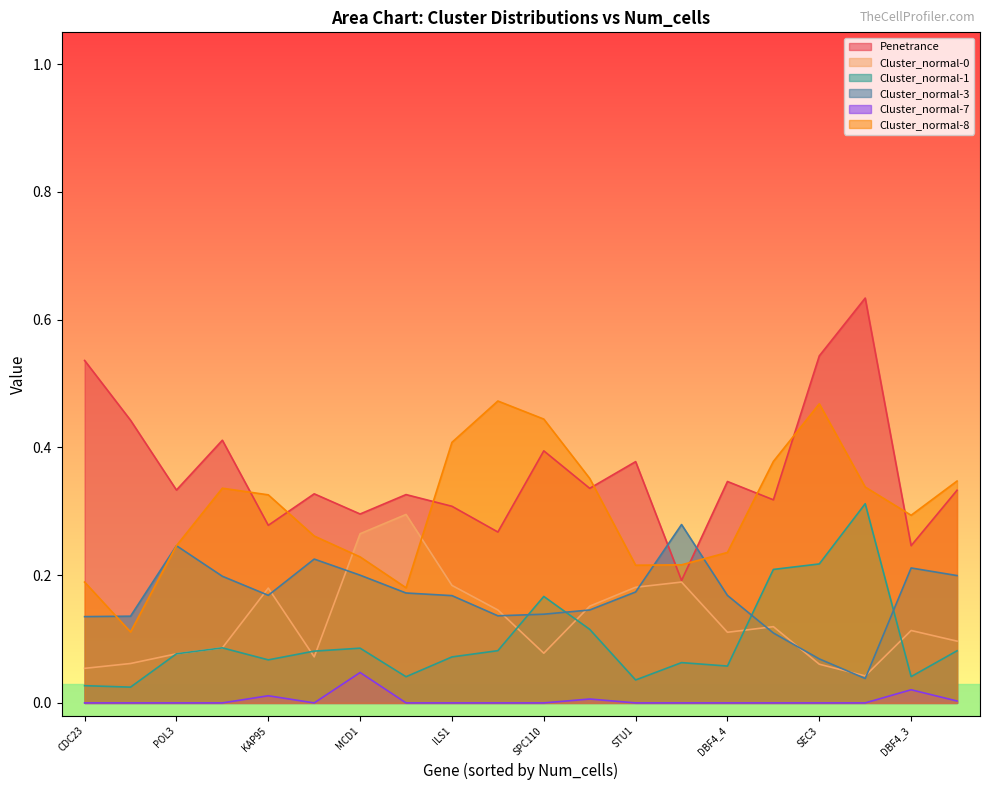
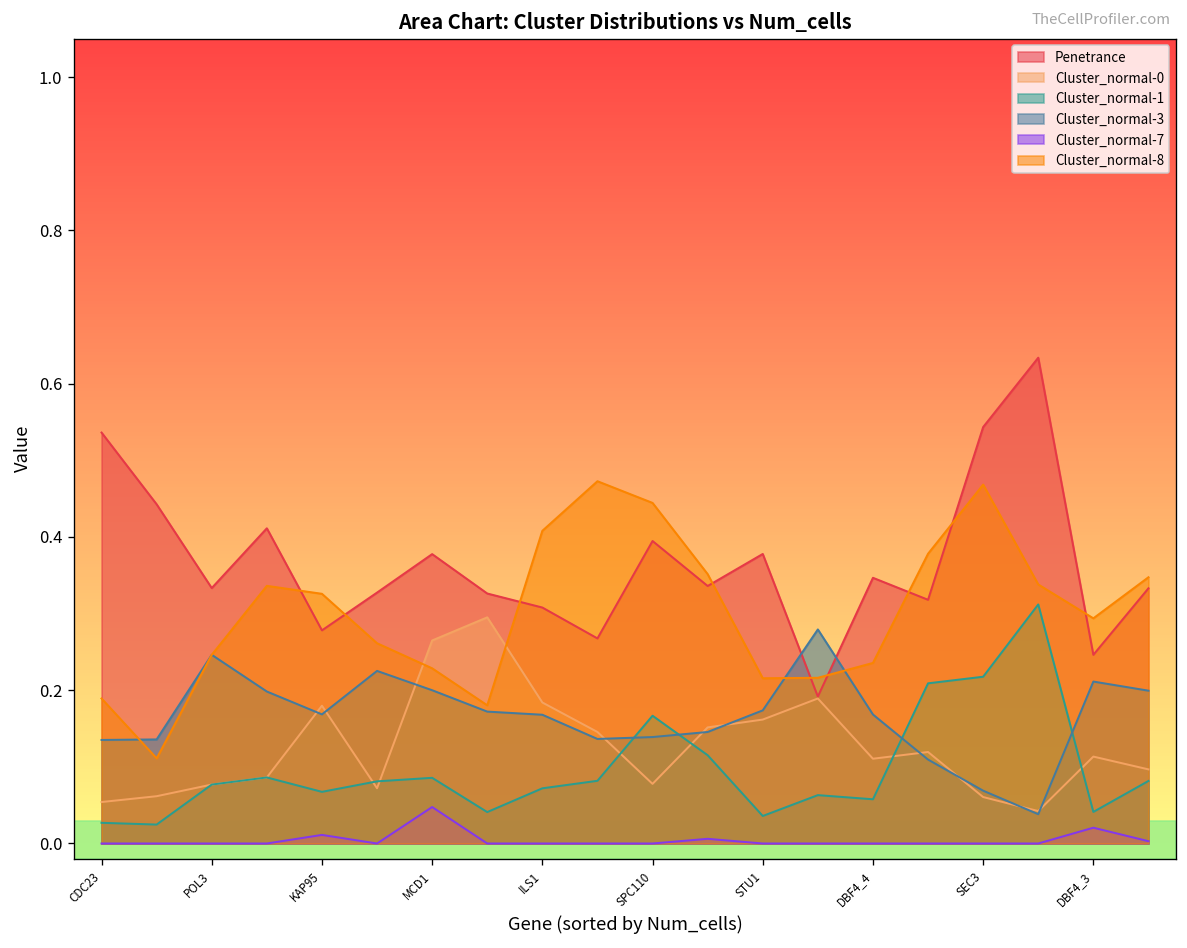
  {
    "Penetrance": {
-     "MCD1": 0.30,
+     "MCD1": 0.38,
      "ILS1": 0.31,
      "STU1": 0.38,
      "DBF4_3": 0.25
    },
    "Cluster_normal-0": {
      "MCD1": 0.26,
      "ILS1": 0.18,
-     "STU1": 0.18,
+     "STU1": 0.16,
      "DBF4_3": 0.11
    },
    "Cluster_normal-7": {
      "MCD1": 0.05
    },
    "Cluster_normal-8": {
      "MCD1": 0.23,
      "ILS1": 0.41,
      "STU1": 0.22,
      "DBF4_3": 0.29
    }
  }
